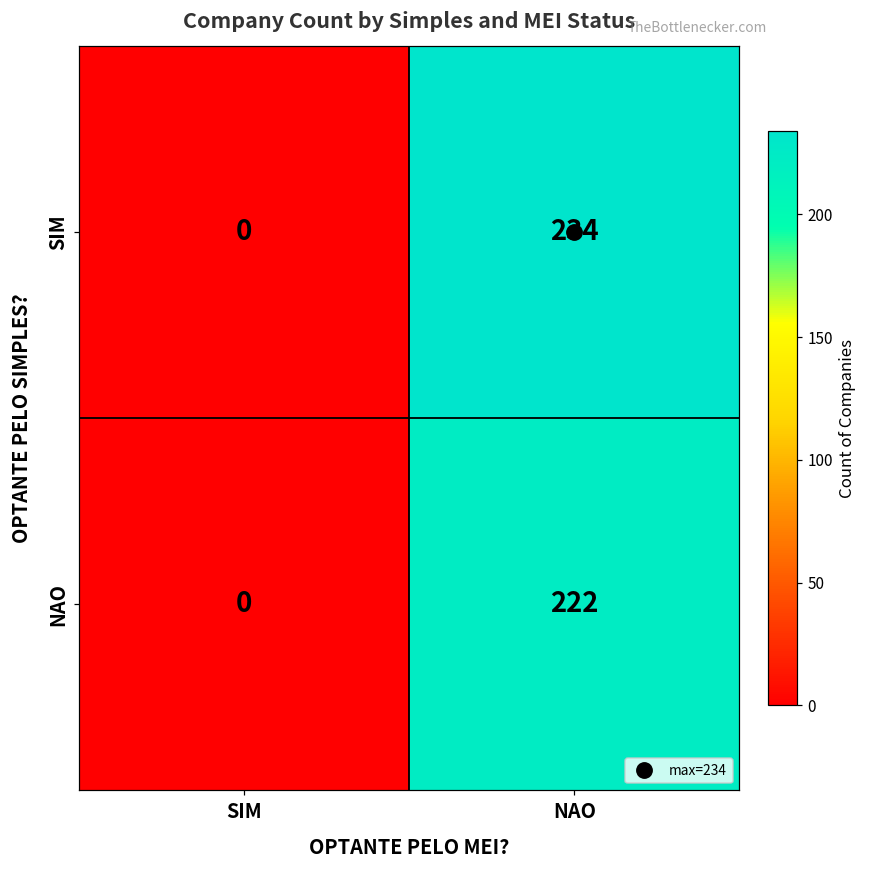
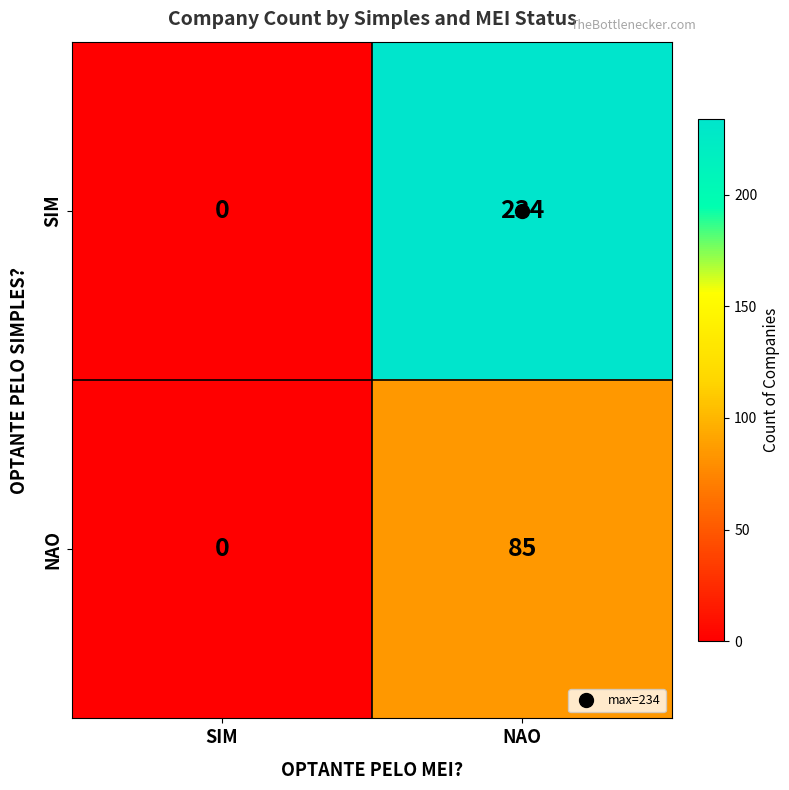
  {
    "SIM": {
      "SIM": 0
    },
    "NAO": {
      "SIM": 0,
-     "NAO": 222
+     "NAO": 85
    }
  }
